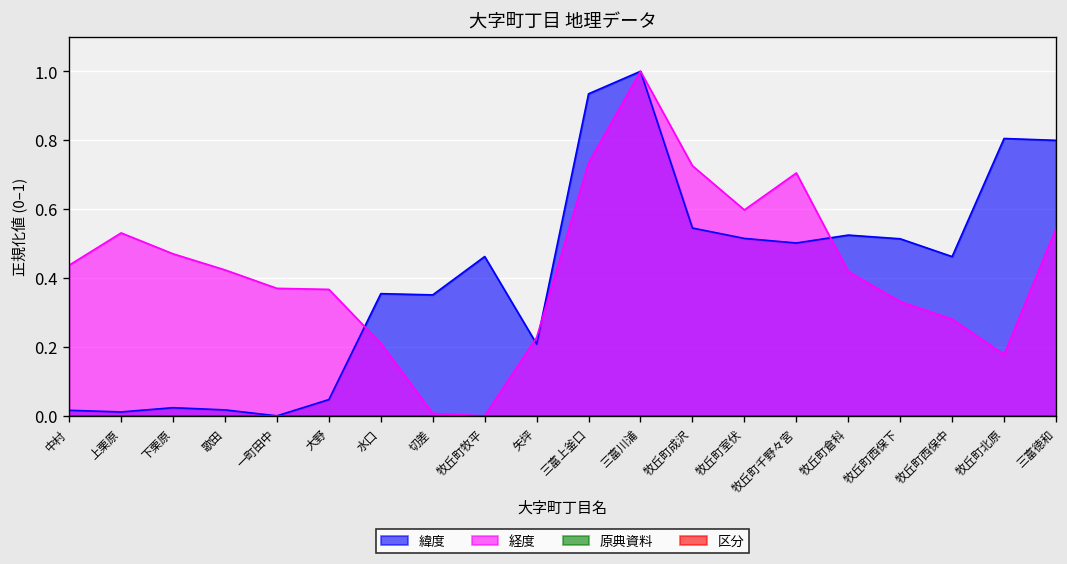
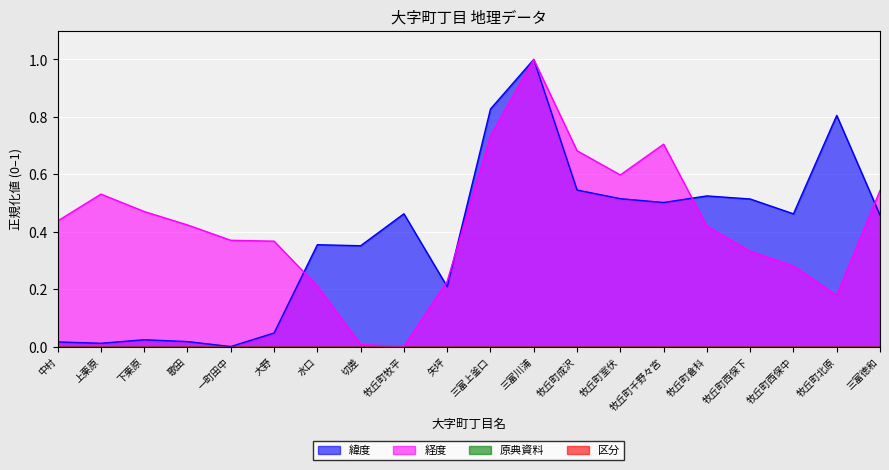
  {
    "緯度": {
      "中村": 0.02,
      "上栗原": 0.01,
      "下栗原": 0.02,
      "歌田": 0.02,
      "大野": 0.05,
      "水口": 0.35,
      "切差": 0.35,
      "牧丘町牧平": 0.46,
      "矢坪": 0.21,
-     "三富上釜口": 0.93,
+     "三富上釜口": 0.83,
      "牧丘町成沢": 0.55,
      "牧丘町室伏": 0.51,
      "牧丘町千野々宮": 0.50,
      "牧丘町倉科": 0.52,
      "牧丘町西保下": 0.51,
      "牧丘町西保中": 0.46,
      "牧丘町北原": 0.80,
-     "三富徳和": 0.80
+     "三富徳和": 0.46
    },
    "経度": {
      "中村": 0.44,
      "上栗原": 0.53,
      "下栗原": 0.47,
      "歌田": 0.42,
      "一町田中": 0.37,
      "大野": 0.37,
      "水口": 0.21,
      "矢坪": 0.23,
      "三富上釜口": 0.73,
-     "牧丘町成沢": 0.73,
+     "牧丘町成沢": 0.68,
      "牧丘町室伏": 0.60,
      "牧丘町千野々宮": 0.70,
      "牧丘町倉科": 0.42,
      "牧丘町西保下": 0.33,
      "牧丘町西保中": 0.28,
      "牧丘町北原": 0.18,
      "三富徳和": 0.54
    },
    "区分": {
      "中村": 0.00,
      "上栗原": 0.00,
      "下栗原": 0.00,
      "歌田": 0.00,
      "大野": 0.00,
      "水口": 0.00,
      "矢坪": 0.00,
      "三富上釜口": 0.00,
      "三富川浦": 0.00,
      "牧丘町成沢": 0.00,
      "牧丘町室伏": 0.00,
      "牧丘町千野々宮": 0.00,
      "牧丘町倉科": 0.00,
      "牧丘町西保下": 0.00,
      "牧丘町西保中": 0.00,
      "牧丘町北原": 0.00,
      "三富徳和": 0.00
    }
  }
